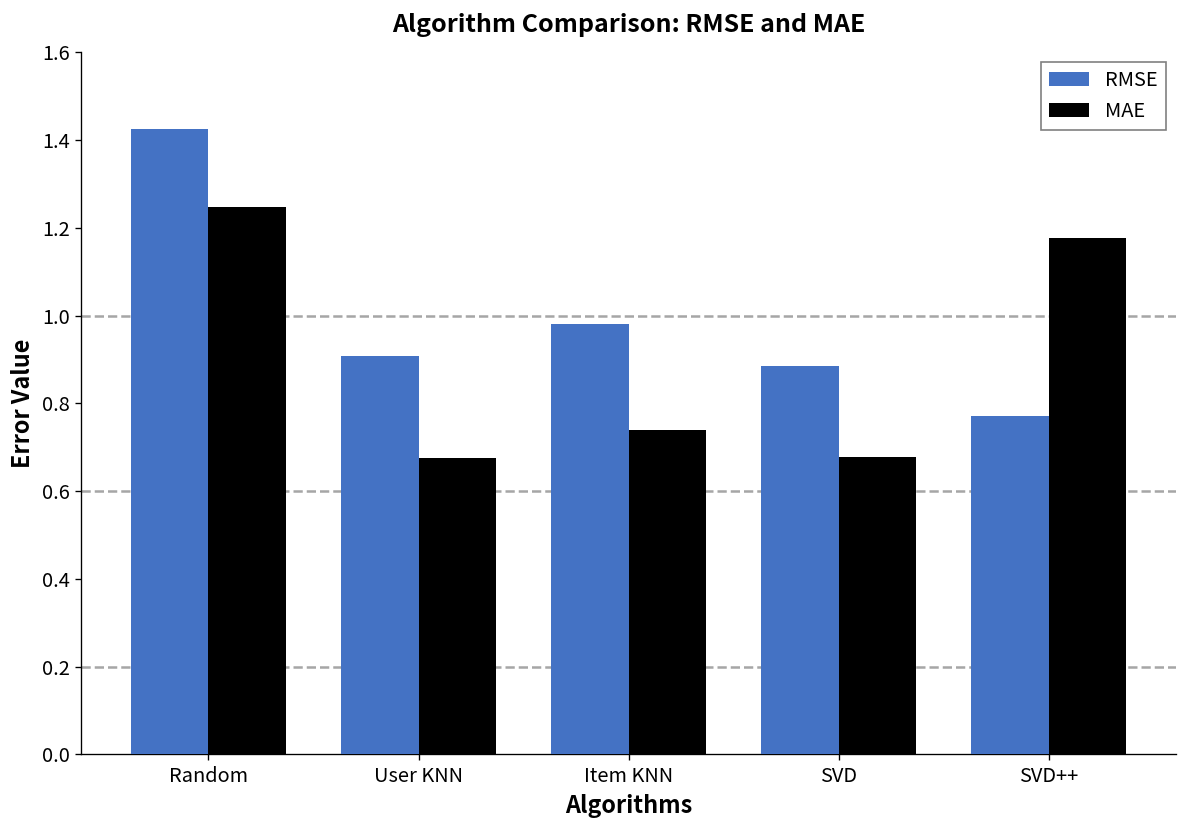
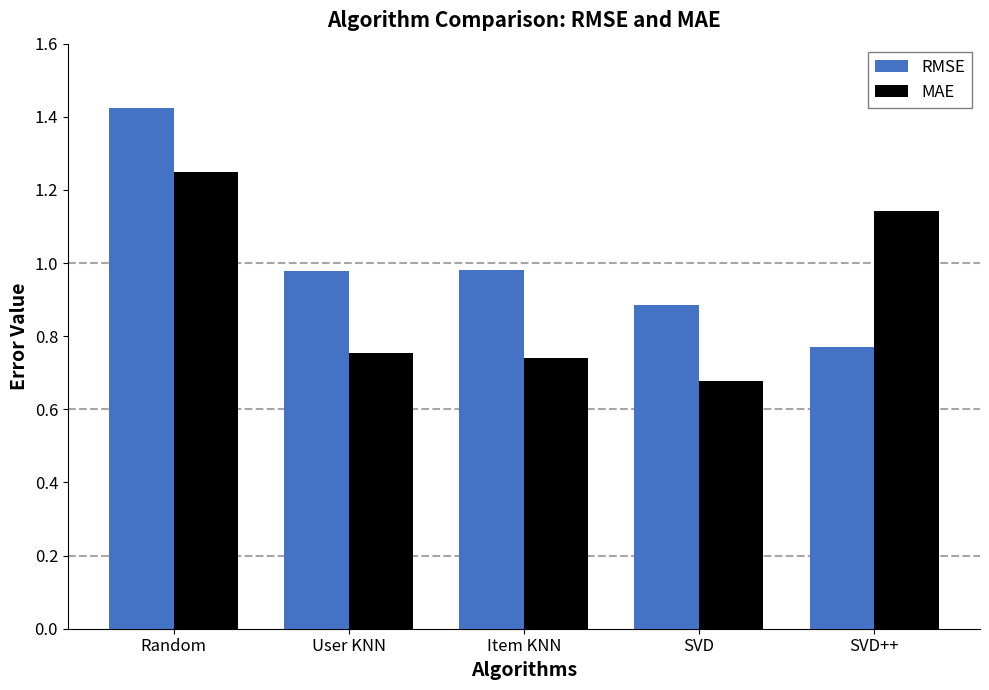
  {
    "RMSE": {
      "Random": 1.42,
-     "User KNN": 0.91,
+     "User KNN": 0.98,
      "Item KNN": 0.98,
      "SVD": 0.88,
      "SVD++": 0.77
    },
    "MAE": {
      "Random": 1.25,
-     "User KNN": 0.68,
+     "User KNN": 0.75,
      "Item KNN": 0.74,
      "SVD": 0.68,
-     "SVD++": 1.18
+     "SVD++": 1.14
    }
  }
